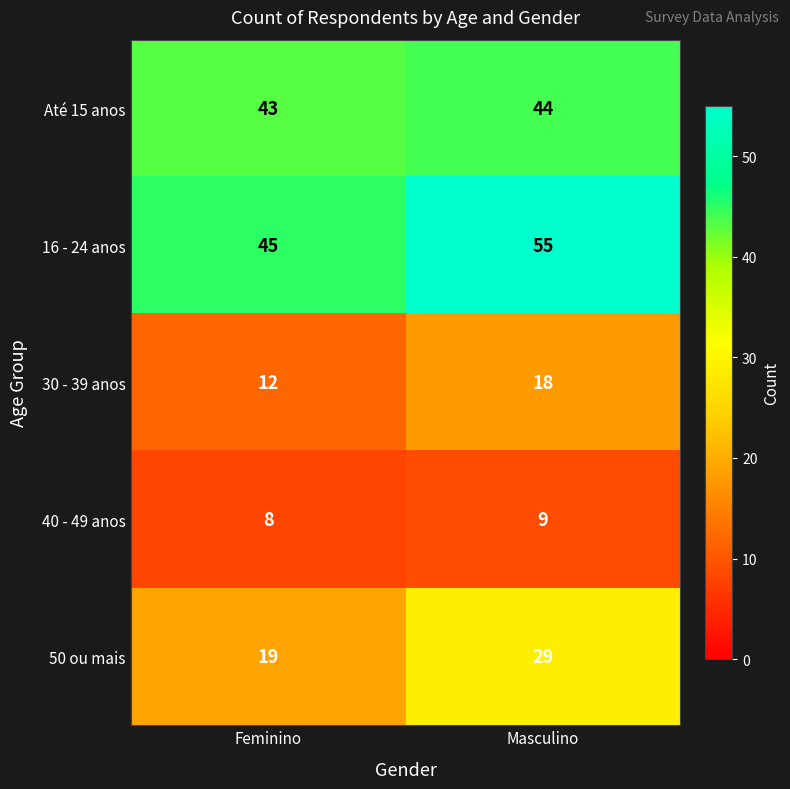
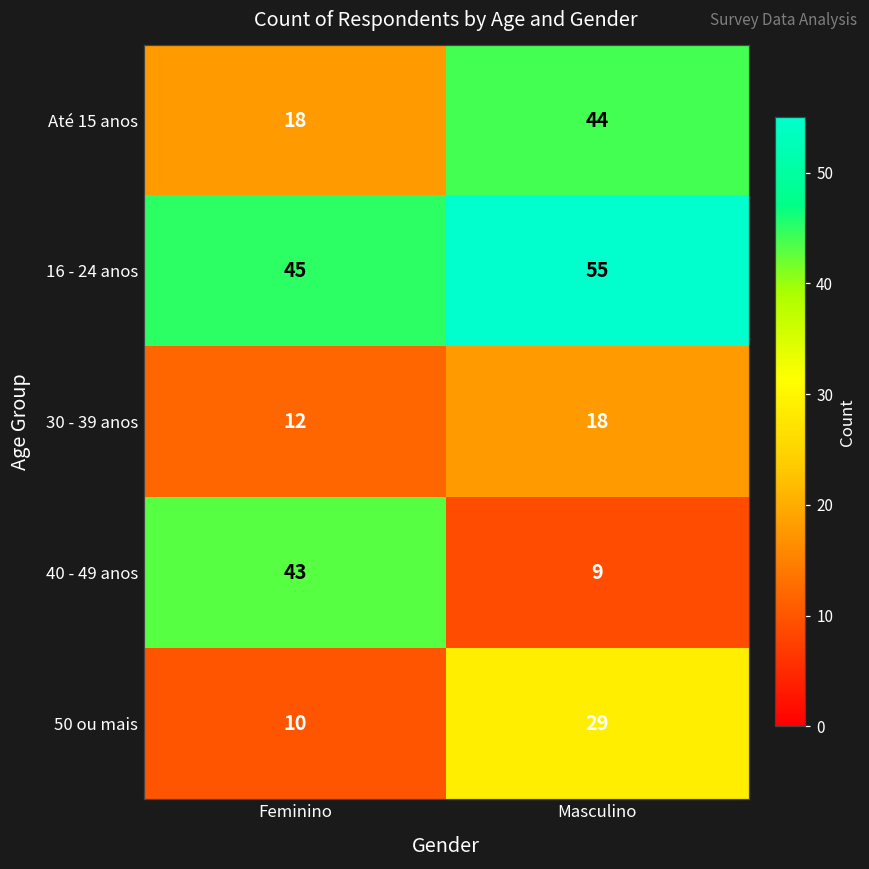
  {
    "Até 15 anos": {
-     "Feminino": 43,
+     "Feminino": 18,
      "Masculino": 44
    },
    "16 - 24 anos": {
      "Feminino": 45,
      "Masculino": 55
    },
    "30 - 39 anos": {
      "Feminino": 12,
      "Masculino": 18
    },
    "40 - 49 anos": {
-     "Feminino": 8,
+     "Feminino": 43,
      "Masculino": 9
    },
    "50 ou mais": {
-     "Feminino": 19,
+     "Feminino": 10,
      "Masculino": 29
    }
  }
